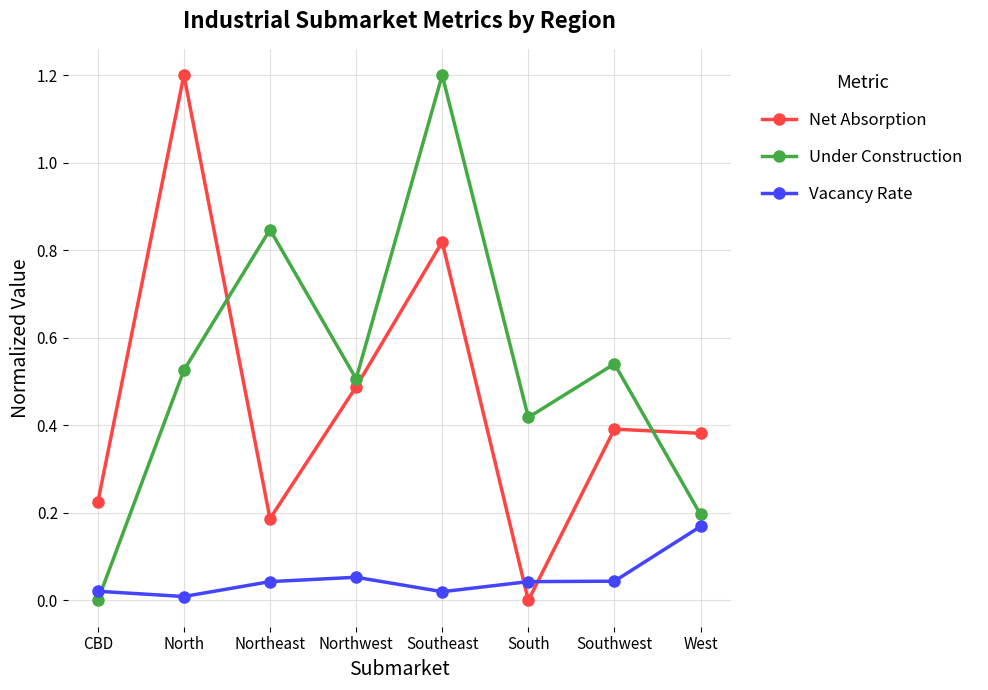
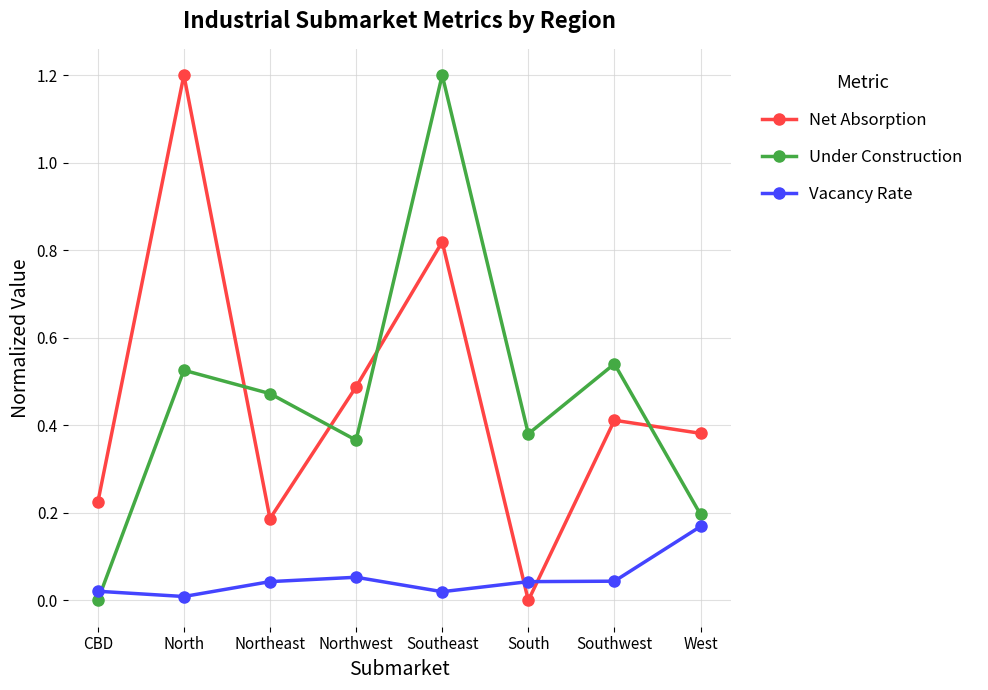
  {
    "Net Absorption": {
      "CBD": 0.22,
      "North": 1.20,
      "Northeast": 0.19,
      "Northwest": 0.49,
      "Southeast": 0.82,
      "South": 0.00,
-     "Southwest": 0.39,
+     "Southwest": 0.41,
      "West": 0.38
    },
    "Under Construction": {
      "CBD": 0.00,
      "North": 0.53,
-     "Northeast": 0.85,
-     "Northwest": 0.51,
+     "Northeast": 0.47,
+     "Northwest": 0.37,
      "Southeast": 1.20,
-     "South": 0.42,
+     "South": 0.38,
      "Southwest": 0.54,
      "West": 0.20
    },
    "Vacancy Rate": {
      "CBD": 0.02,
      "North": 0.01,
      "Northeast": 0.04,
      "Northwest": 0.05,
      "Southeast": 0.02,
      "South": 0.04,
      "Southwest": 0.04,
      "West": 0.17
    }
  }
